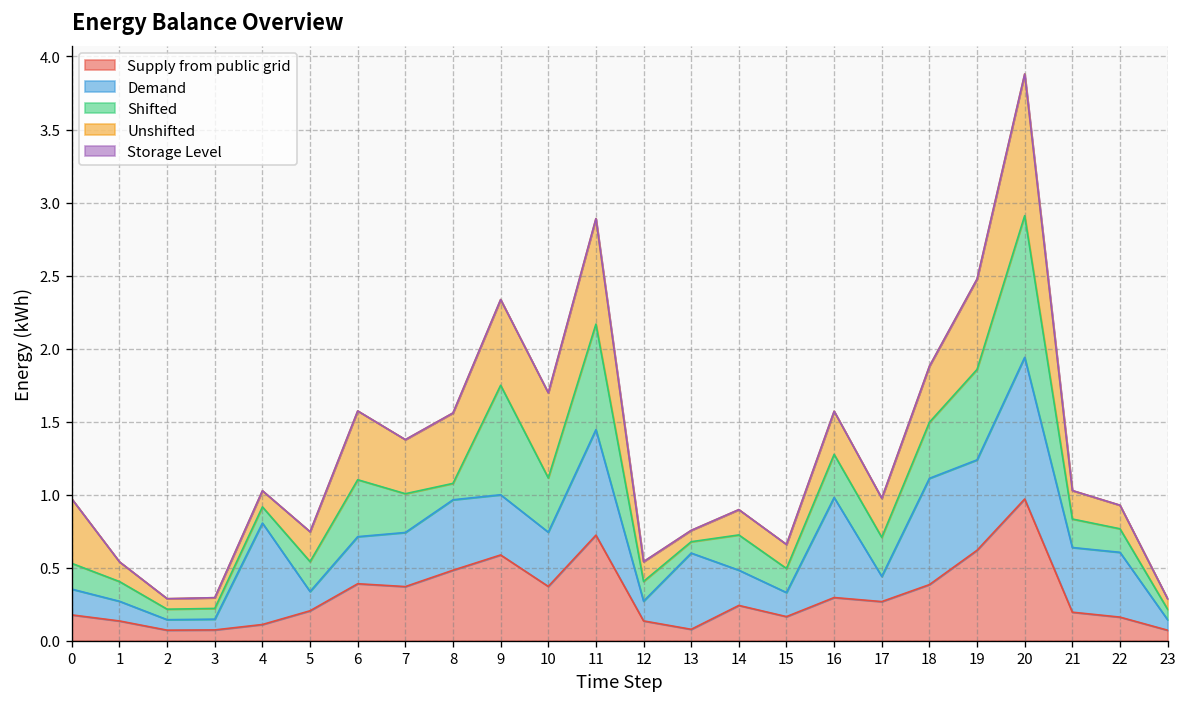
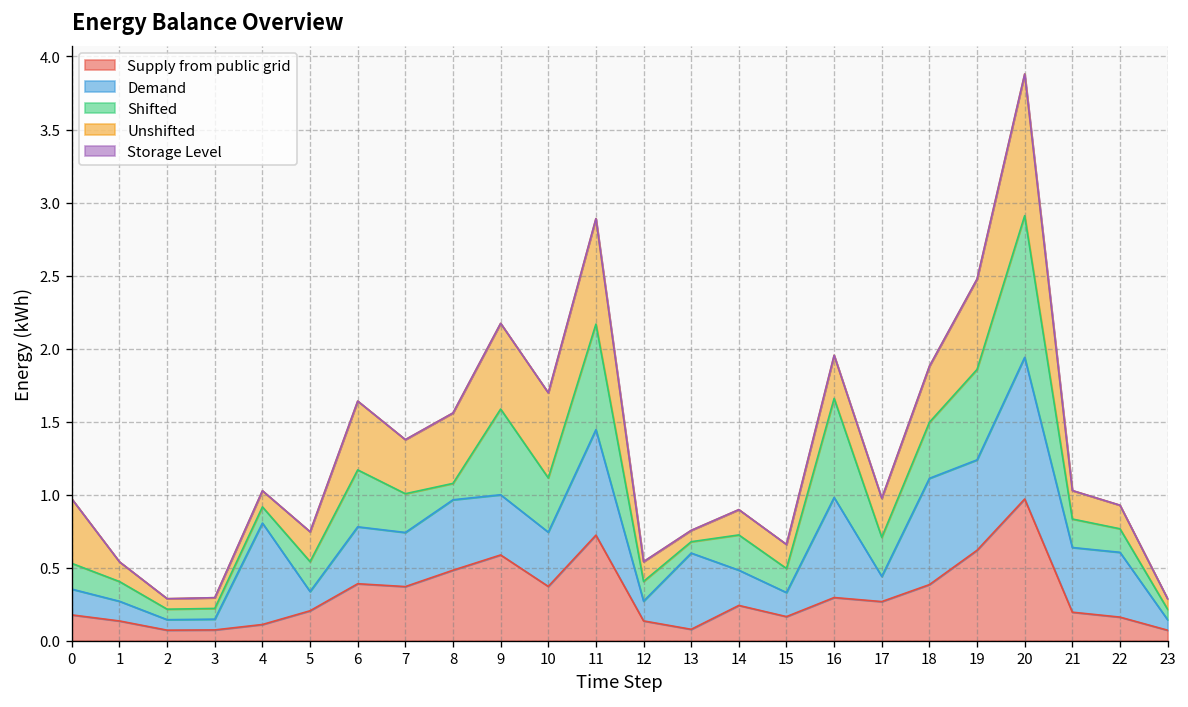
  {
    "Supply from public grid": {
      "0": 0.18,
      "1": 0.13,
      "2": 0.07,
      "3": 0.07,
      "4": 0.11,
      "5": 0.20,
      "6": 0.39,
      "7": 0.37,
      "8": 0.48,
      "9": 0.59,
      "10": 0.37,
      "11": 0.72,
      "12": 0.14,
      "13": 0.08,
      "14": 0.24,
      "15": 0.16,
      "16": 0.30,
      "17": 0.27,
      "18": 0.38,
      "19": 0.62,
      "20": 0.97,
      "21": 0.20,
      "22": 0.16,
      "23": 0.07
    },
    "Demand": {
      "0": 0.18,
      "1": 0.13,
      "2": 0.07,
      "3": 0.07,
      "4": 0.69,
      "5": 0.13,
-     "6": 0.32,
+     "6": 0.39,
      "7": 0.37,
      "8": 0.48,
      "9": 0.41,
      "10": 0.37,
      "11": 0.72,
      "12": 0.14,
      "13": 0.52,
      "14": 0.24,
      "15": 0.16,
      "16": 0.68,
      "17": 0.17,
      "18": 0.73,
      "19": 0.62,
      "20": 0.97,
      "21": 0.44,
      "22": 0.44,
      "23": 0.07
    },
    "Shifted": {
      "0": 0.18,
      "1": 0.13,
      "2": 0.07,
      "3": 0.07,
      "4": 0.11,
      "5": 0.20,
      "6": 0.39,
      "7": 0.27,
      "8": 0.11,
-     "9": 0.75,
+     "9": 0.59,
      "10": 0.37,
      "11": 0.72,
      "12": 0.14,
      "13": 0.08,
      "14": 0.24,
      "15": 0.16,
-     "16": 0.30,
+     "16": 0.68,
      "17": 0.27,
      "18": 0.38,
      "19": 0.62,
      "20": 0.97,
      "21": 0.20,
      "22": 0.16,
      "23": 0.07
    }
  }
